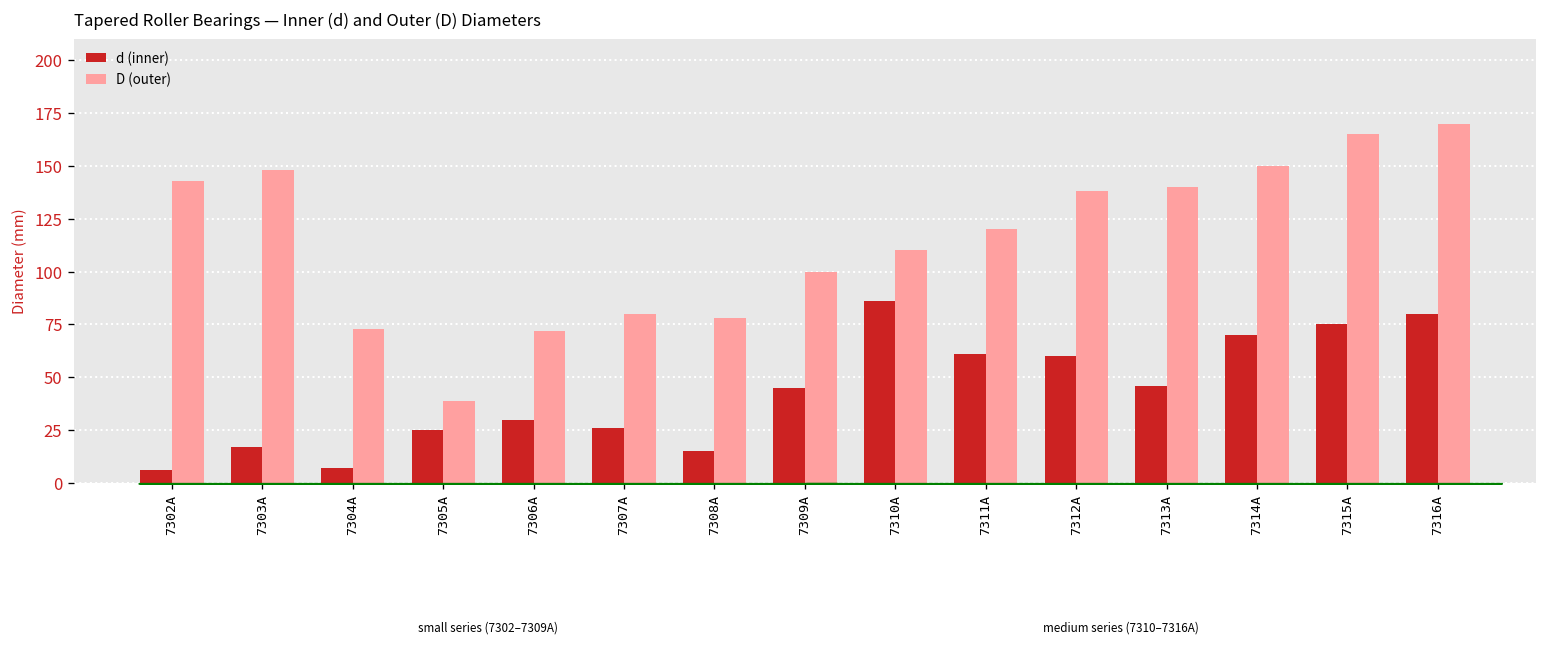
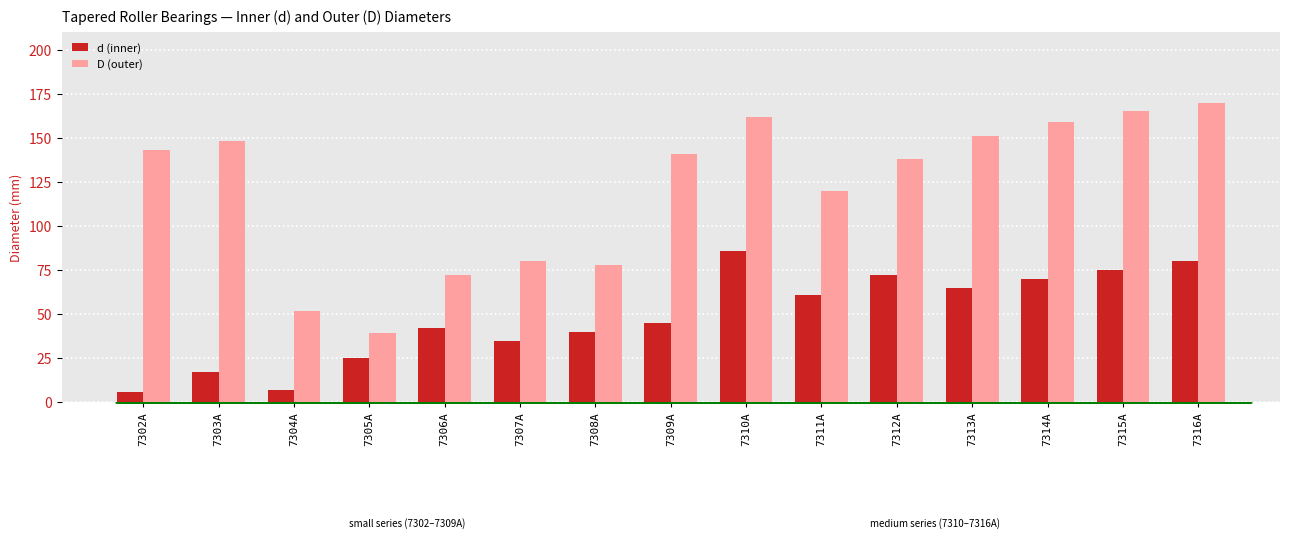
  {
    "d (inner)": {
      "7302А": 6,
      "7303А": 17,
      "7304А": 7,
      "7305А": 25,
-     "7306А": 30,
-     "7307А": 26,
-     "7308А": 15,
+     "7306А": 42,
+     "7307А": 35,
+     "7308А": 40,
      "7309А": 45,
      "7310А": 86,
      "7311А": 61,
-     "7312А": 60,
-     "7313А": 46,
+     "7312А": 72,
+     "7313А": 65,
      "7314А": 70,
      "7315А": 75,
      "7316А": 80
    },
    "D (outer)": {
      "7302А": 143,
      "7303А": 148,
-     "7304А": 73,
+     "7304А": 52,
      "7305А": 39,
      "7306А": 72,
      "7307А": 80,
      "7308А": 78,
-     "7309А": 100,
-     "7310А": 110,
+     "7309А": 141,
+     "7310А": 162,
      "7311А": 120,
      "7312А": 138,
-     "7313А": 140,
-     "7314А": 150,
+     "7313А": 151,
+     "7314А": 159,
      "7315А": 165,
      "7316А": 170
    }
  }
